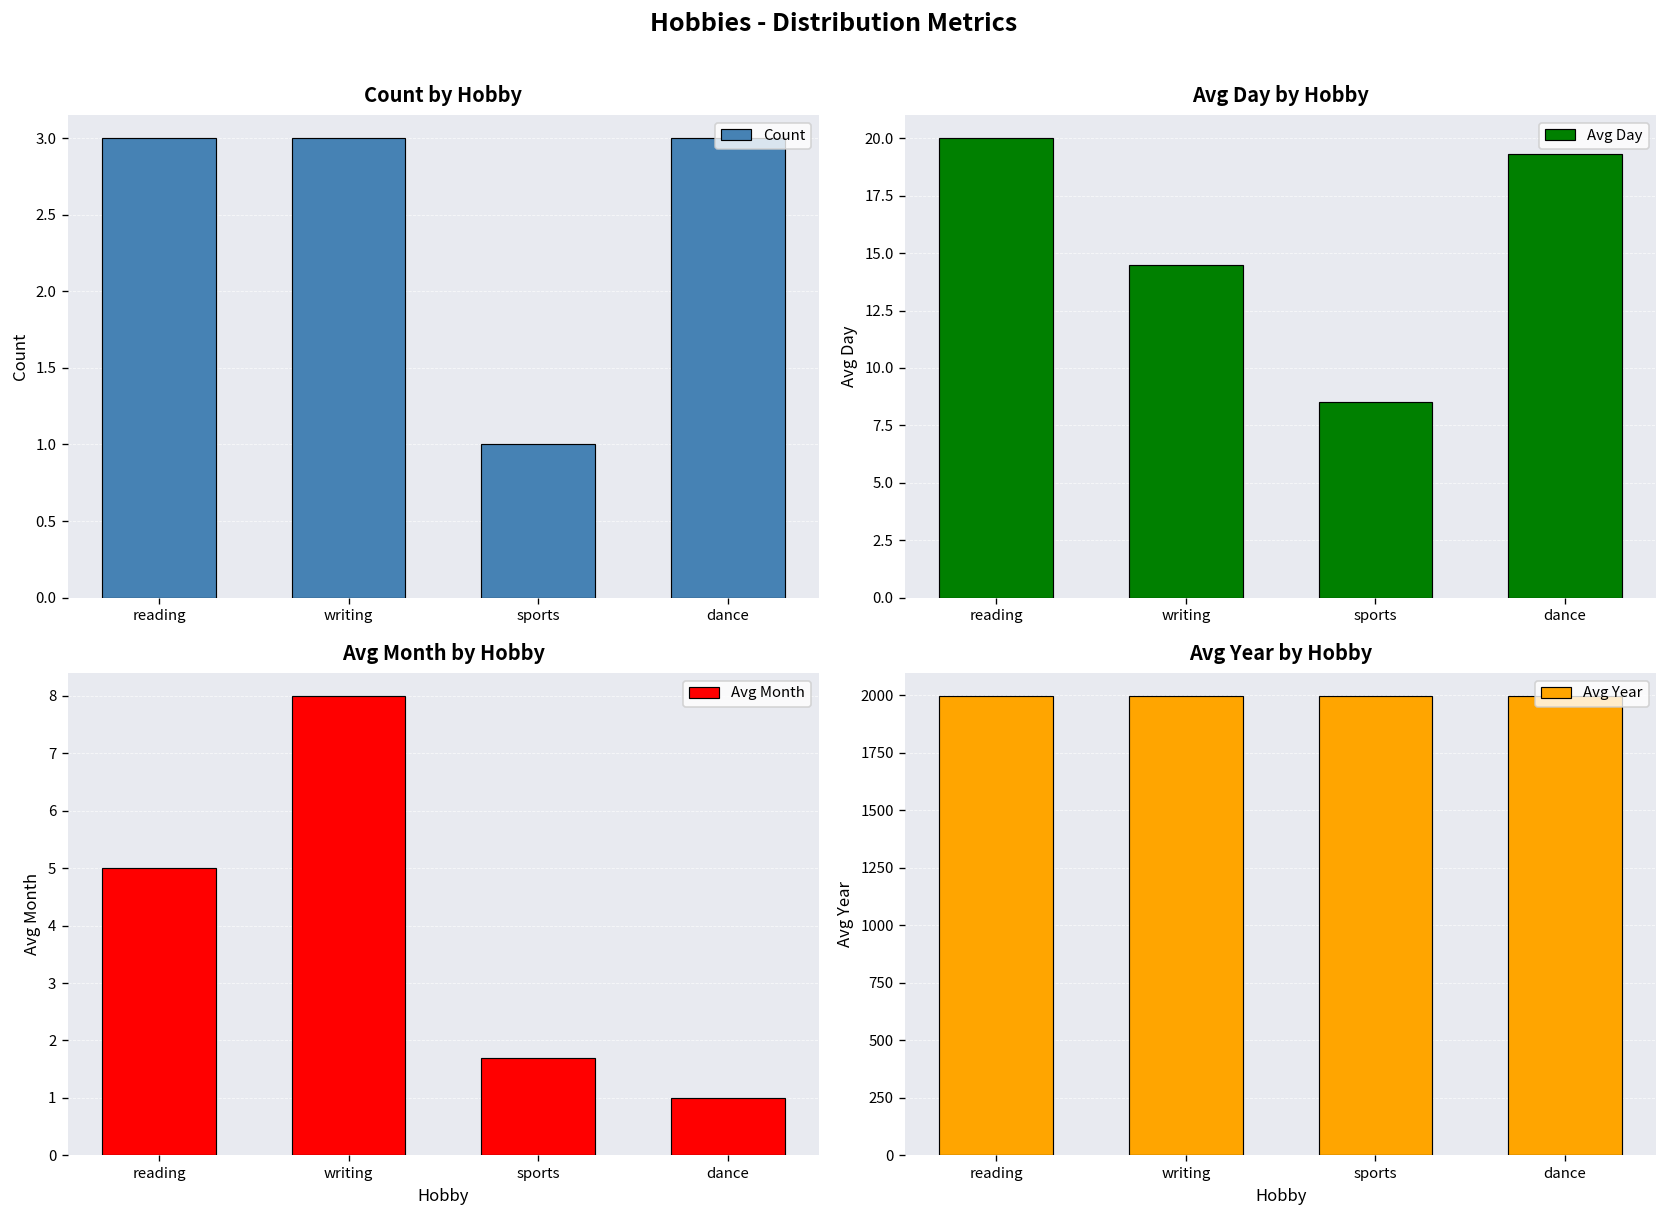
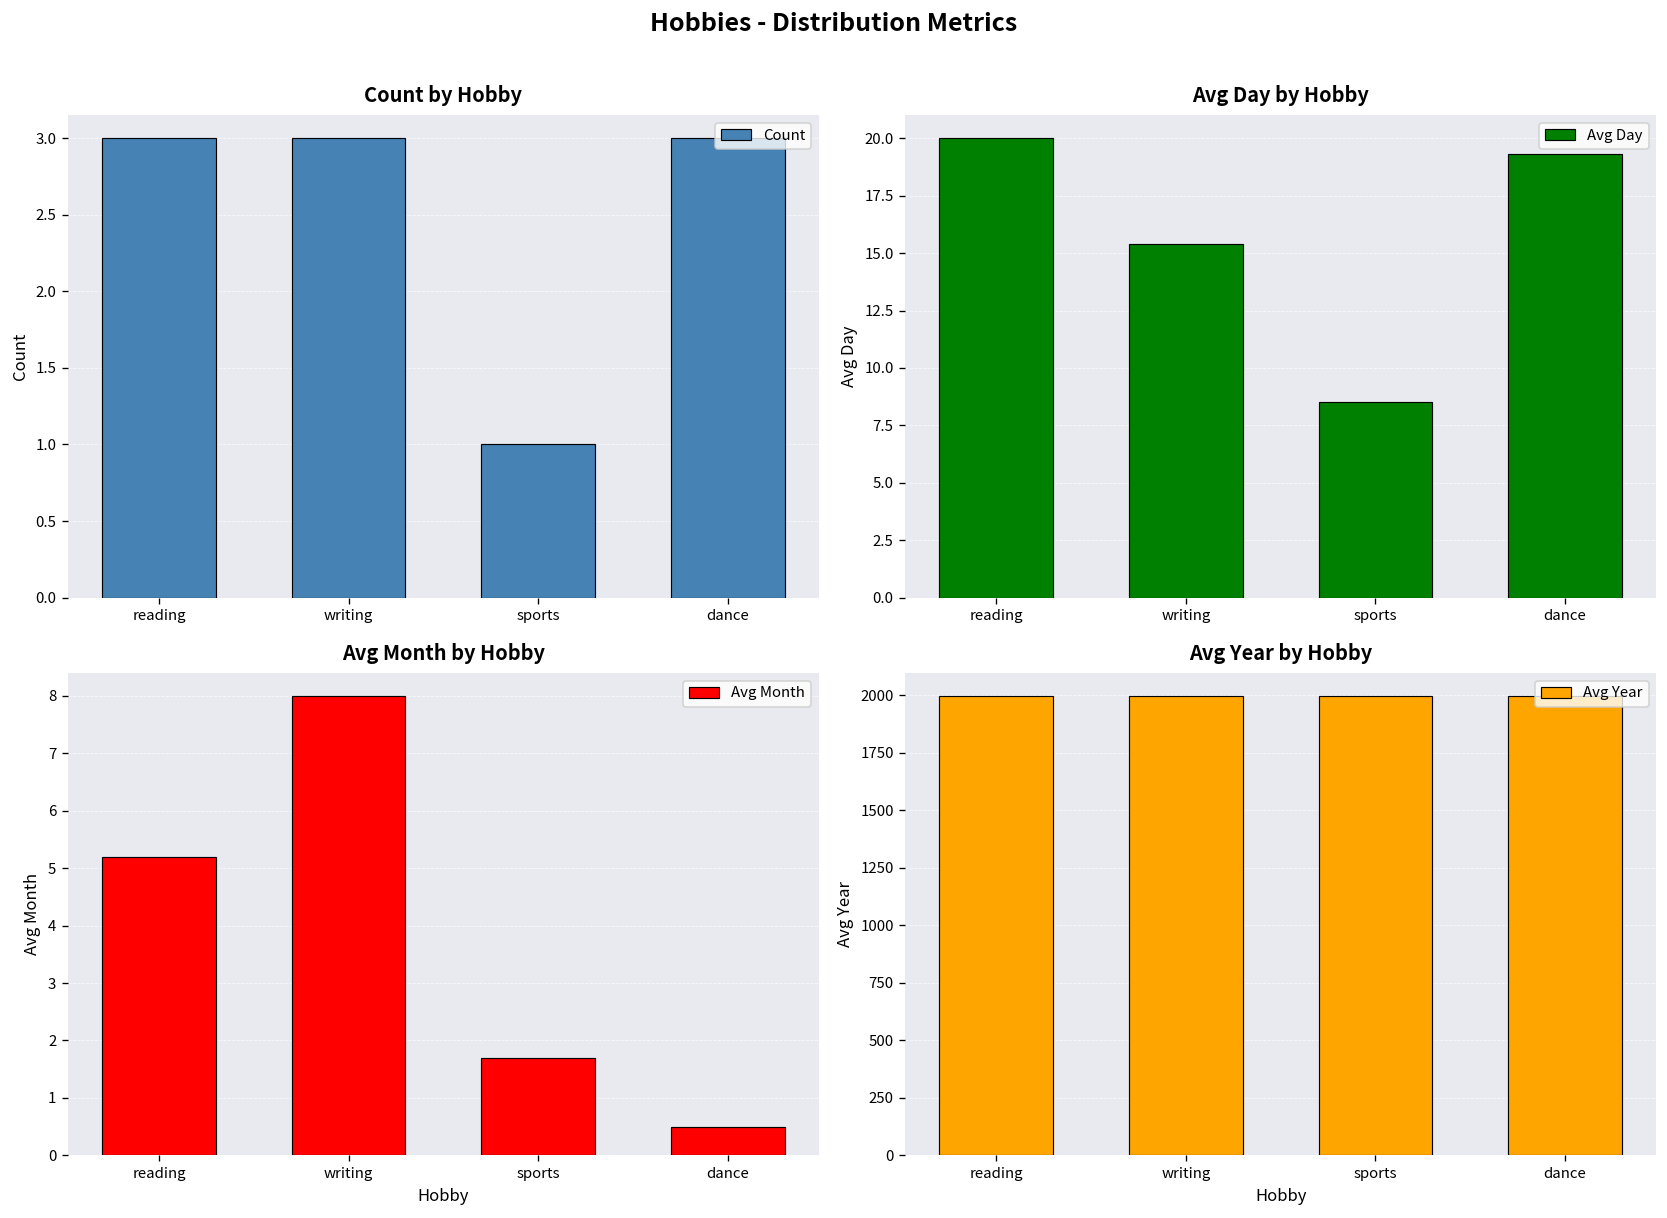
  {
    "Count by Hobby": {
      "reading": 3.00,
      "writing": 3.00,
      "sports": 1.00
    },
    "Avg Day by Hobby": {
      "reading": 20.0,
-     "writing": 14.5,
+     "writing": 15.4,
      "sports": 8.5,
      "dance": 19.3
    },
    "Avg Month by Hobby": {
-     "reading": 5.0,
+     "reading": 5.2,
      "writing": 8.0,
      "sports": 1.7,
-     "dance": 1.0
+     "dance": 0.5
    },
    "Avg Year by Hobby": {
      "reading": 2000,
      "writing": 2000,
      "sports": 2000
    }
  }
